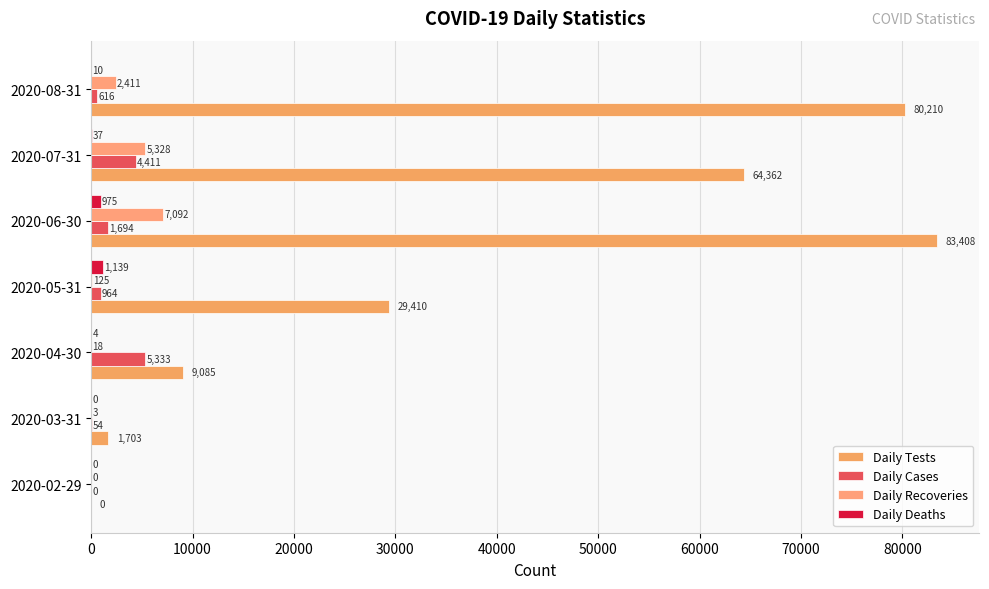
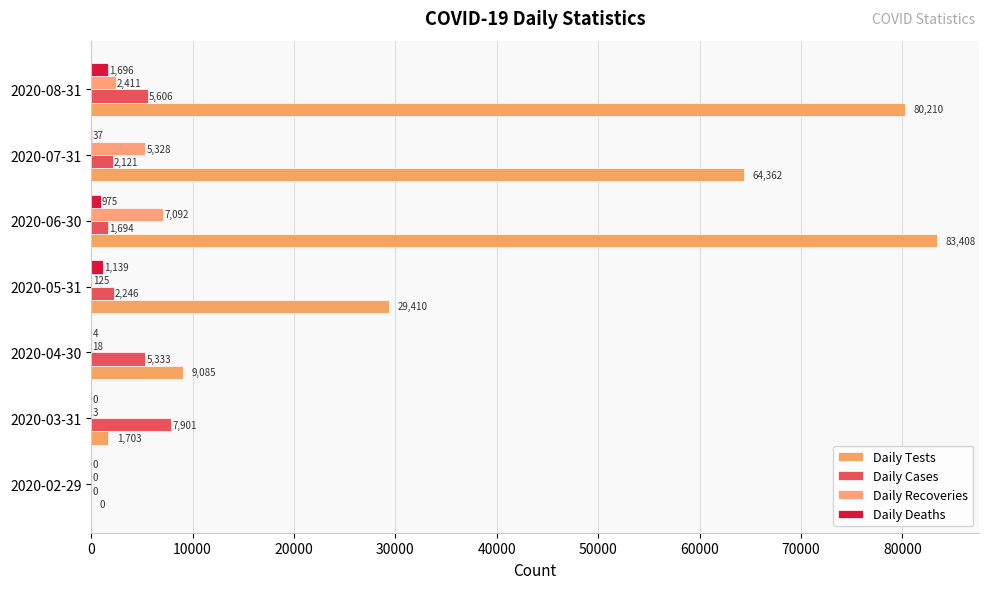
  {
    "Daily Cases": {
-     "2020-08-31": "616",
-     "2020-07-31": "4,411",
+     "2020-08-31": "5,606",
+     "2020-07-31": "2,121",
      "2020-06-30": "1,694",
-     "2020-05-31": "964",
+     "2020-05-31": "2,246",
      "2020-04-30": "5,333",
-     "2020-03-31": "54",
+     "2020-03-31": "7,901",
      "2020-02-29": "0"
    },
    "Daily Deaths": {
-     "2020-08-31": "10",
+     "2020-08-31": "1,696",
      "2020-07-31": "37",
      "2020-06-30": "975",
      "2020-05-31": "1,139",
      "2020-04-30": "4",
      "2020-03-31": "0",
      "2020-02-29": "0"
    }
  }
